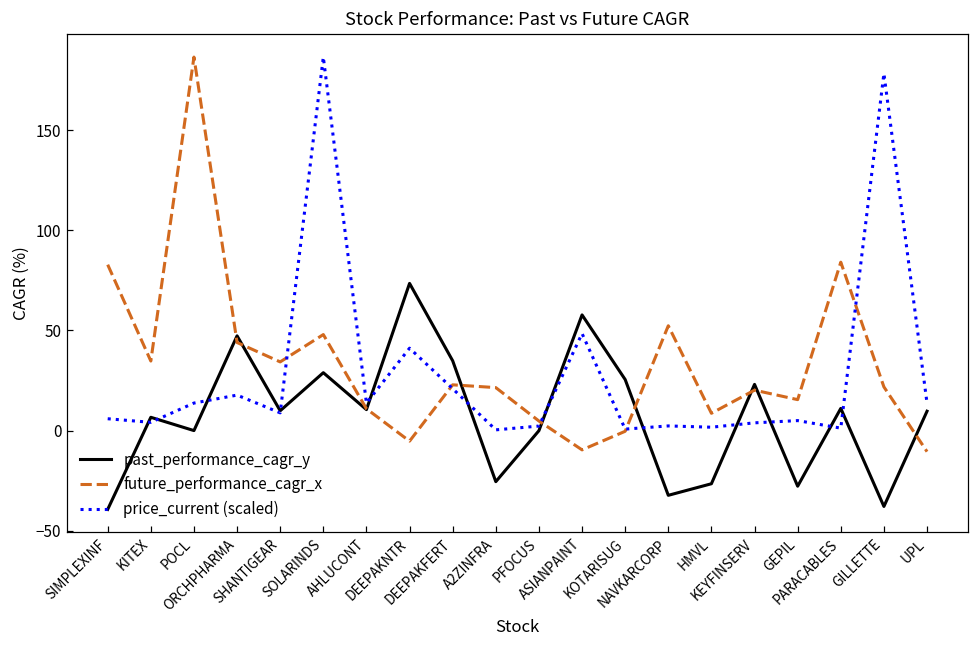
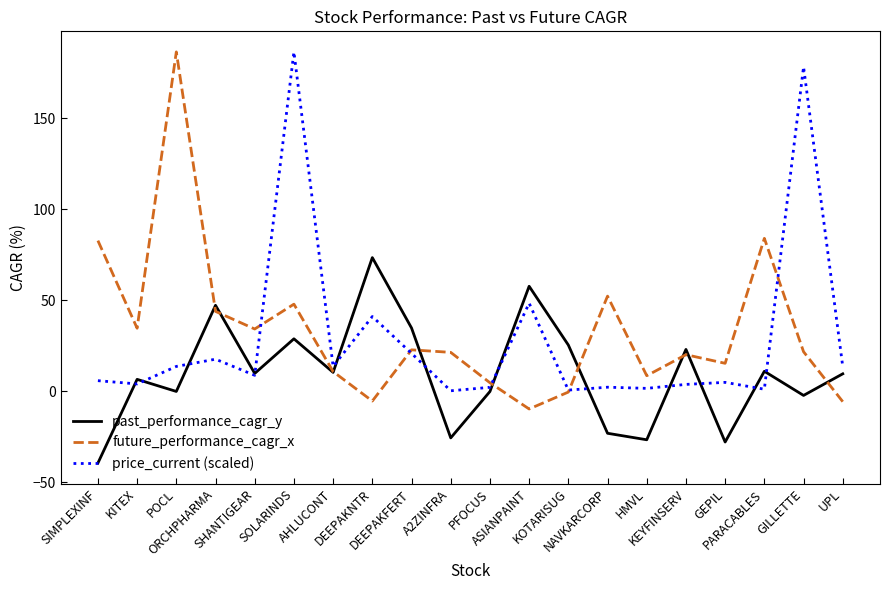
  {
    "past_performance_cagr_y": {
      "SIMPLEXINF": -39,
      "KITEX": 7,
      "POCL": 0,
      "ORCHPHARMA": 47,
      "SOLARINDS": 29,
      "DEEPAKNTR": 74,
      "DEEPAKFERT": 35,
      "A2ZINFRA": -26,
      "PFOCUS": 0,
      "ASIANPAINT": 58,
      "KOTARISUG": 26,
-     "NAVKARCORP": -32,
+     "NAVKARCORP": -23,
      "HMVL": -27,
      "KEYFINSERV": 23,
      "GEPIL": -28,
      "PARACABLES": 11,
-     "GILLETTE": -38,
+     "GILLETTE": -2,
      "UPL": 10
    },
    "future_performance_cagr_x": {
      "SIMPLEXINF": 83,
      "KITEX": 35,
      "POCL": 187,
      "ORCHPHARMA": 44,
      "SHANTIGEAR": 34,
      "SOLARINDS": 48,
      "DEEPAKNTR": -5,
      "DEEPAKFERT": 23,
      "A2ZINFRA": 21,
      "PFOCUS": 5,
      "ASIANPAINT": -10,
      "NAVKARCORP": 52,
      "HMVL": 9,
      "KEYFINSERV": 20,
      "GEPIL": 15,
      "PARACABLES": 84,
      "GILLETTE": 22,
-     "UPL": -11
+     "UPL": -6
    },
    "price_current (scaled)": {
      "SIMPLEXINF": 6,
      "KITEX": 4,
      "POCL": 14,
      "ORCHPHARMA": 18,
      "SOLARINDS": 187,
      "AHLUCONT": 14,
      "DEEPAKNTR": 41,
      "DEEPAKFERT": 21,
      "A2ZINFRA": 0,
      "PFOCUS": 2,
      "ASIANPAINT": 48,
      "NAVKARCORP": 2,
      "HMVL": 2,
      "KEYFINSERV": 4,
      "GEPIL": 5,
      "PARACABLES": 1,
      "GILLETTE": 178,
      "UPL": 14
    }
  }
